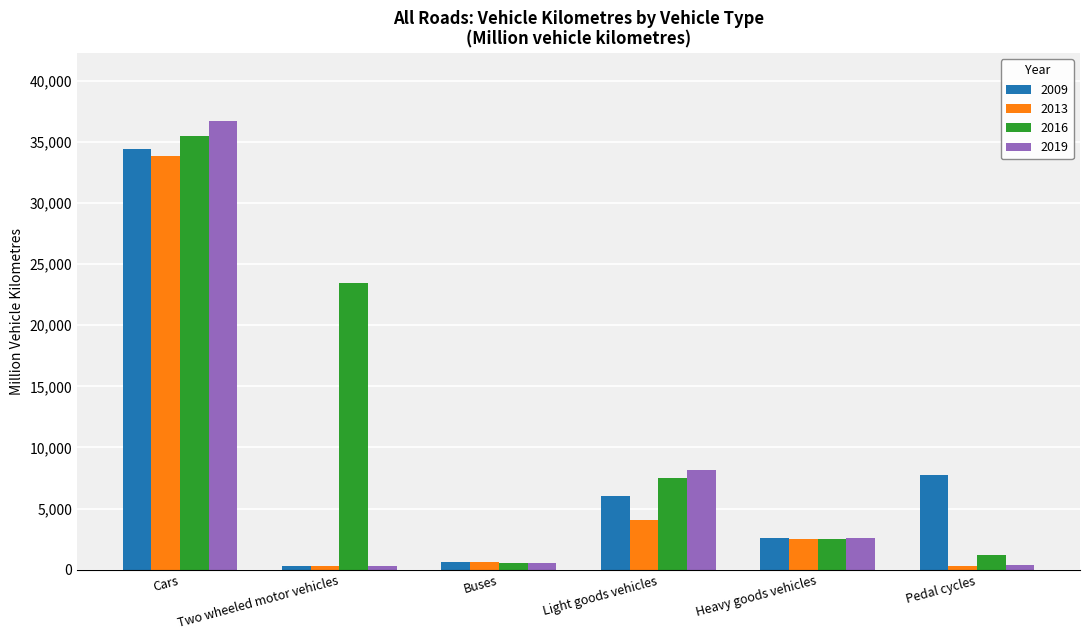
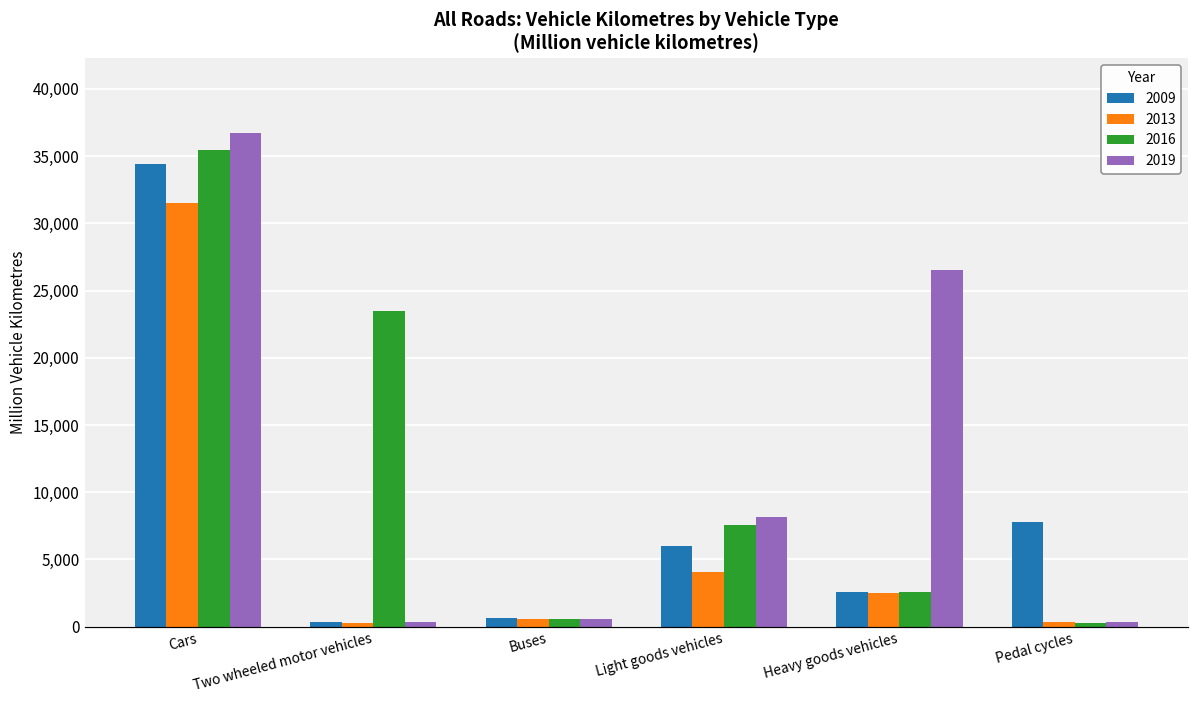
  {
    "2009": {
      "Cars": "34,400",
      "Two wheeled motor vehicles": "300",
      "Buses": "600",
      "Light goods vehicles": "6,000",
      "Heavy goods vehicles": "2,600",
      "Pedal cycles": "7,800"
    },
    "2013": {
-     "Cars": "33,800",
+     "Cars": "31,500",
      "Two wheeled motor vehicles": "300",
      "Buses": "600",
      "Light goods vehicles": "4,100",
      "Heavy goods vehicles": "2,500",
      "Pedal cycles": "300"
    },
    "2016": {
      "Cars": "35,500",
      "Two wheeled motor vehicles": "23,500",
      "Buses": "600",
      "Light goods vehicles": "7,500",
      "Heavy goods vehicles": "2,600",
-     "Pedal cycles": "1,200"
+     "Pedal cycles": "300"
    },
    "2019": {
      "Cars": "36,700",
      "Two wheeled motor vehicles": "300",
      "Buses": "600",
      "Light goods vehicles": "8,100",
-     "Heavy goods vehicles": "2,600",
+     "Heavy goods vehicles": "26,500",
      "Pedal cycles": "400"
    }
  }
